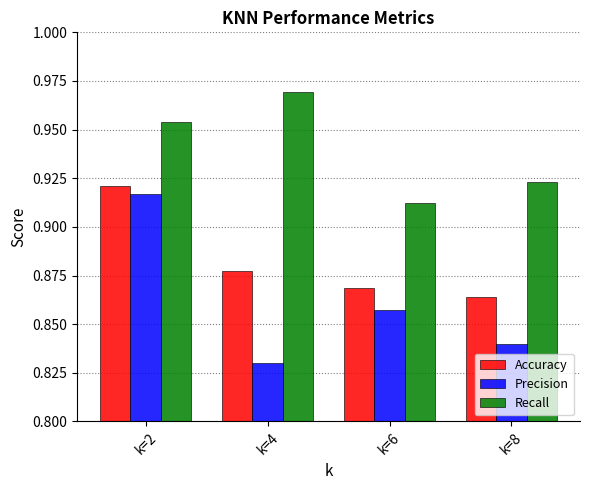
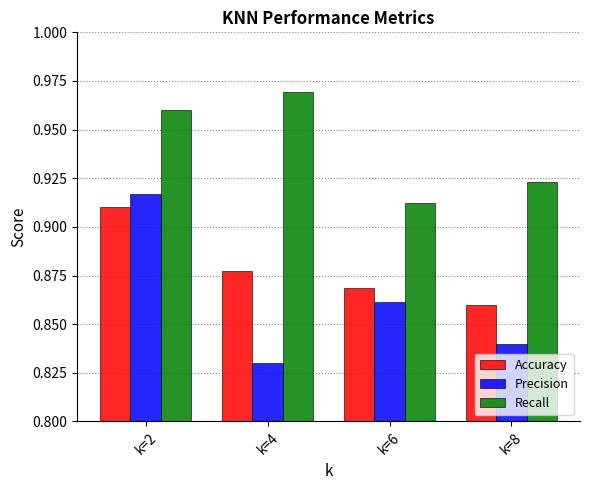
  {
    "Accuracy": {
-     "k=2": 0.921,
+     "k=2": 0.910,
      "k=4": 0.877,
      "k=6": 0.868,
-     "k=8": 0.864
+     "k=8": 0.860
    },
    "Precision": {
      "k=2": 0.917,
      "k=4": 0.830,
-     "k=6": 0.857,
+     "k=6": 0.861,
      "k=8": 0.840
    },
    "Recall": {
-     "k=2": 0.954,
+     "k=2": 0.960,
      "k=4": 0.969,
      "k=6": 0.912,
      "k=8": 0.923
    }
  }
